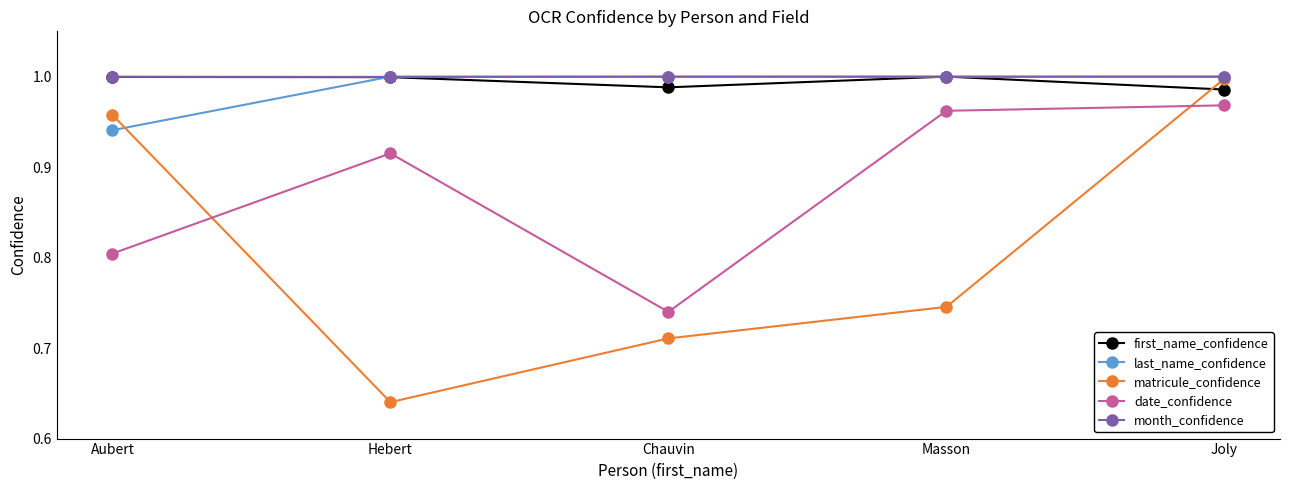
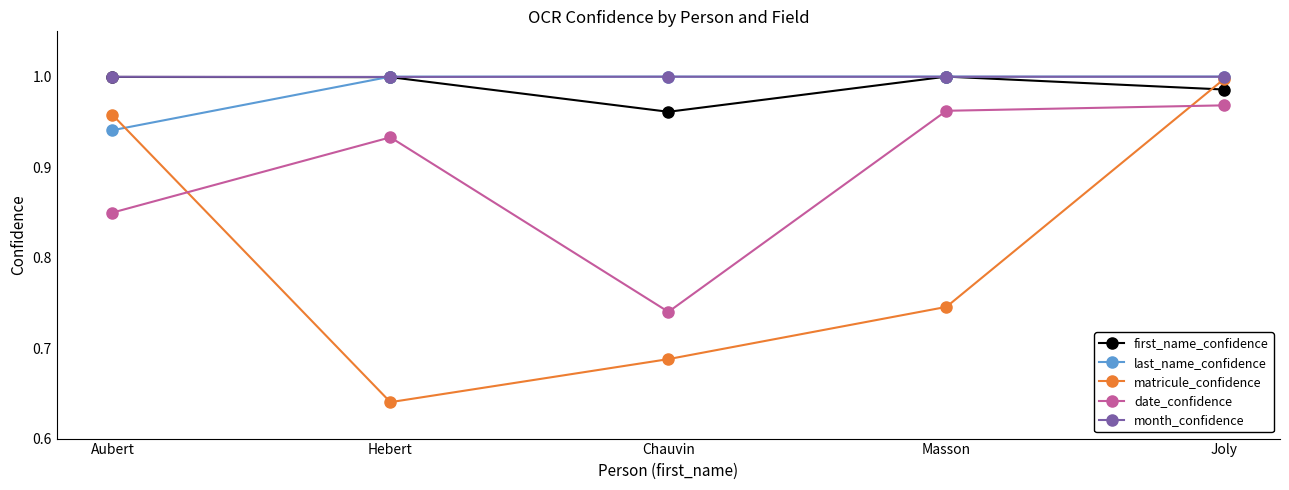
  {
    "first_name_confidence": {
-     "Chauvin": 0.99,
+     "Chauvin": 0.96,
      "Joly": 0.99
    },
    "last_name_confidence": {
      "Aubert": 0.94
    },
    "matricule_confidence": {
      "Aubert": 0.96,
      "Hebert": 0.64,
-     "Chauvin": 0.71,
+     "Chauvin": 0.69,
      "Masson": 0.75
    },
    "date_confidence": {
-     "Aubert": 0.80,
-     "Hebert": 0.92,
+     "Aubert": 0.85,
+     "Hebert": 0.93,
      "Chauvin": 0.74,
      "Masson": 0.96,
      "Joly": 0.97
    }
  }
